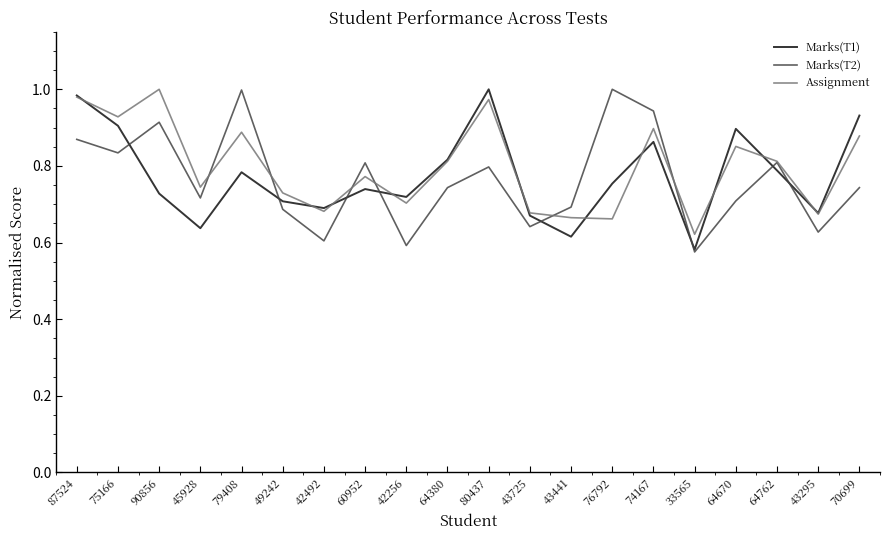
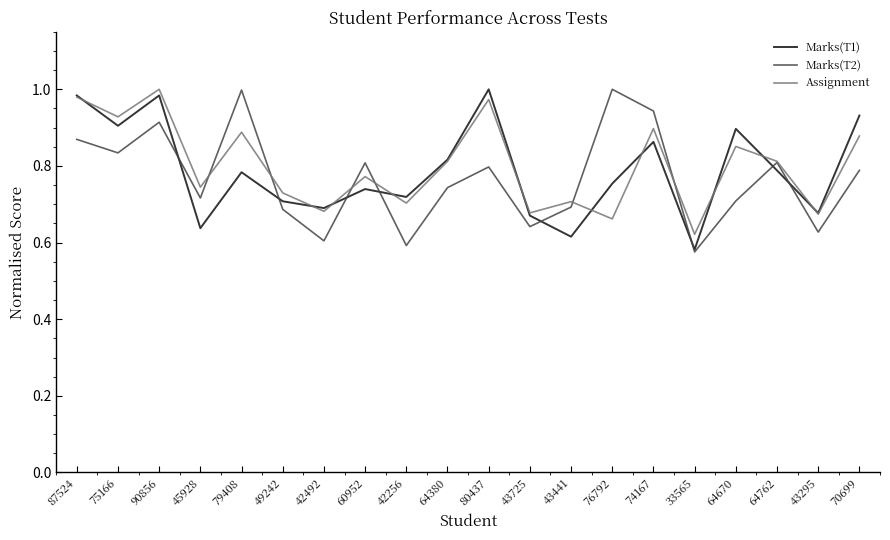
  {
    "Marks(T1)": {
      "75166": 0.90,
-     "90856": 0.73,
+     "90856": 0.98,
      "45928": 0.64,
      "79408": 0.78,
      "49242": 0.71,
      "42492": 0.69,
      "60952": 0.74,
      "42256": 0.72,
      "80437": 1.00,
      "43725": 0.67,
      "43441": 0.62,
      "76792": 0.75,
      "74167": 0.86,
      "64670": 0.90,
      "64762": 0.79,
      "70699": 0.93
    },
    "Marks(T2)": {
      "87524": 0.87,
      "75166": 0.83,
      "90856": 0.91,
      "45928": 0.72,
      "79408": 1.00,
      "49242": 0.69,
      "42492": 0.60,
      "60952": 0.81,
      "42256": 0.59,
      "64380": 0.74,
      "80437": 0.80,
      "43725": 0.64,
      "43441": 0.69,
      "76792": 1.00,
      "74167": 0.94,
      "64670": 0.71,
      "43295": 0.63,
-     "70699": 0.74
+     "70699": 0.79
    },
    "Assignment": {
      "75166": 0.93,
      "90856": 1.00,
      "45928": 0.74,
      "79408": 0.89,
      "49242": 0.73,
      "42492": 0.68,
      "60952": 0.77,
      "42256": 0.70,
      "80437": 0.97,
      "43725": 0.68,
-     "43441": 0.67,
+     "43441": 0.71,
      "76792": 0.66,
      "74167": 0.90,
      "33565": 0.62,
      "64670": 0.85,
      "70699": 0.88
    }
  }
